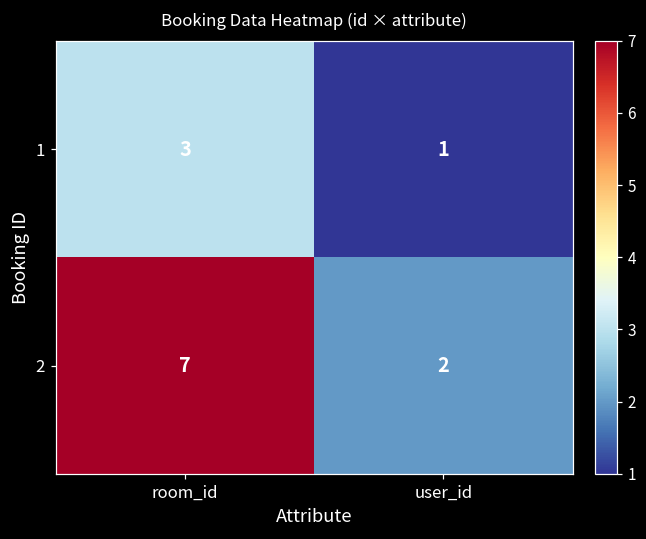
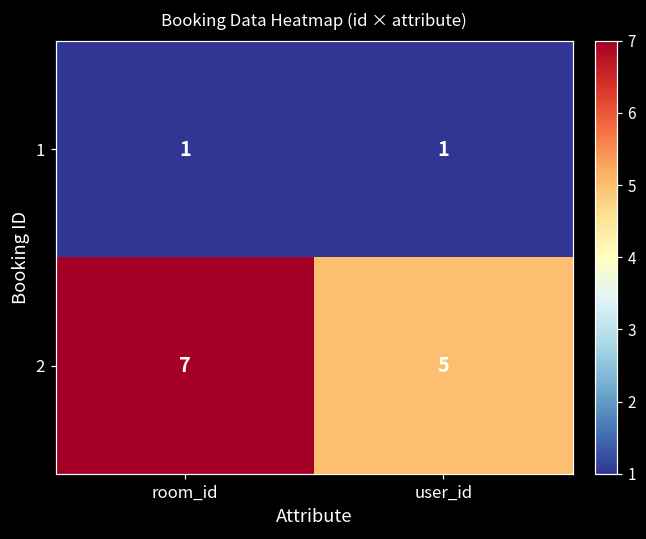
  {
    "1": {
-     "room_id": 3,
+     "room_id": 1,
      "user_id": 1
    },
    "2": {
      "room_id": 7,
-     "user_id": 2
+     "user_id": 5
    }
  }
